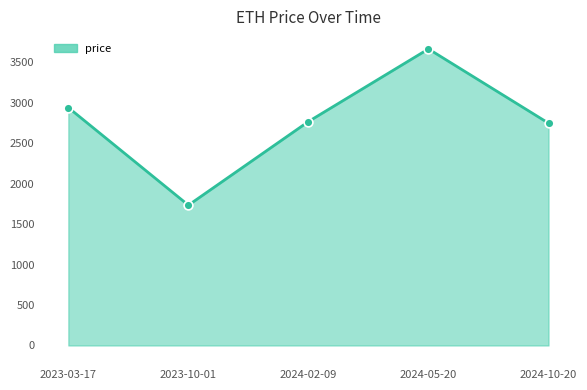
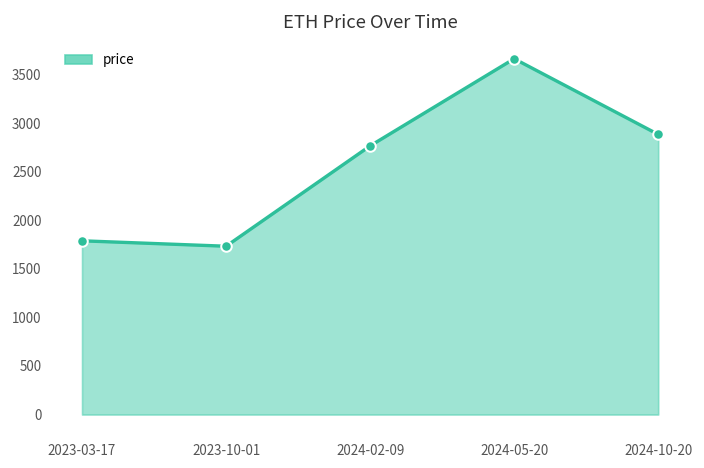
  {
-   "2023-03-17": 2900,
+   "2023-03-17": 1800,
    "2023-10-01": 1700,
    "2024-02-09": 2800,
    "2024-05-20": 3700,
-   "2024-10-20": 2700
+   "2024-10-20": 2900
  }
